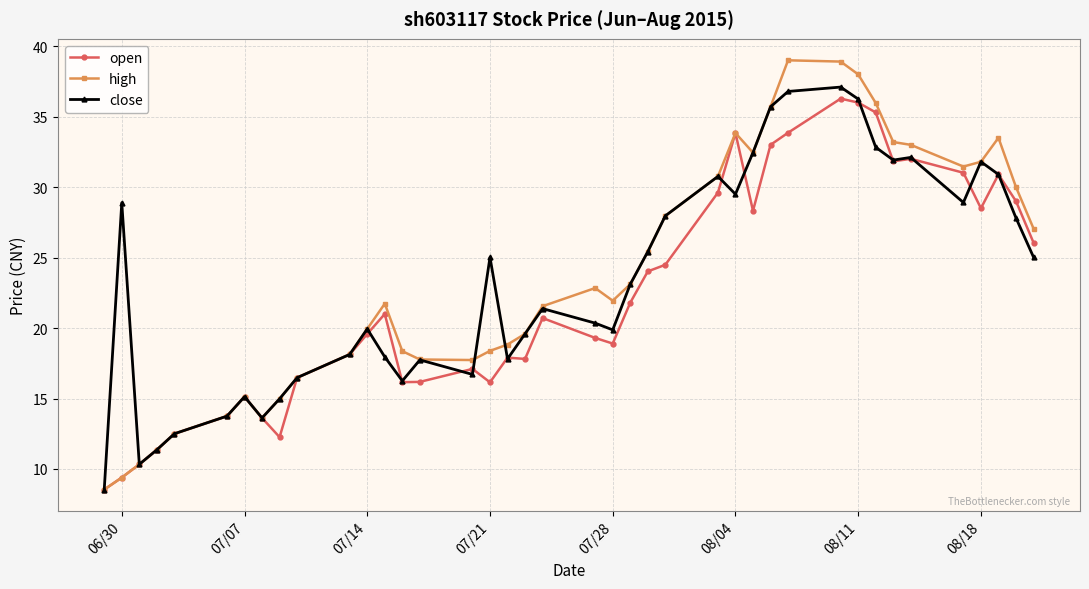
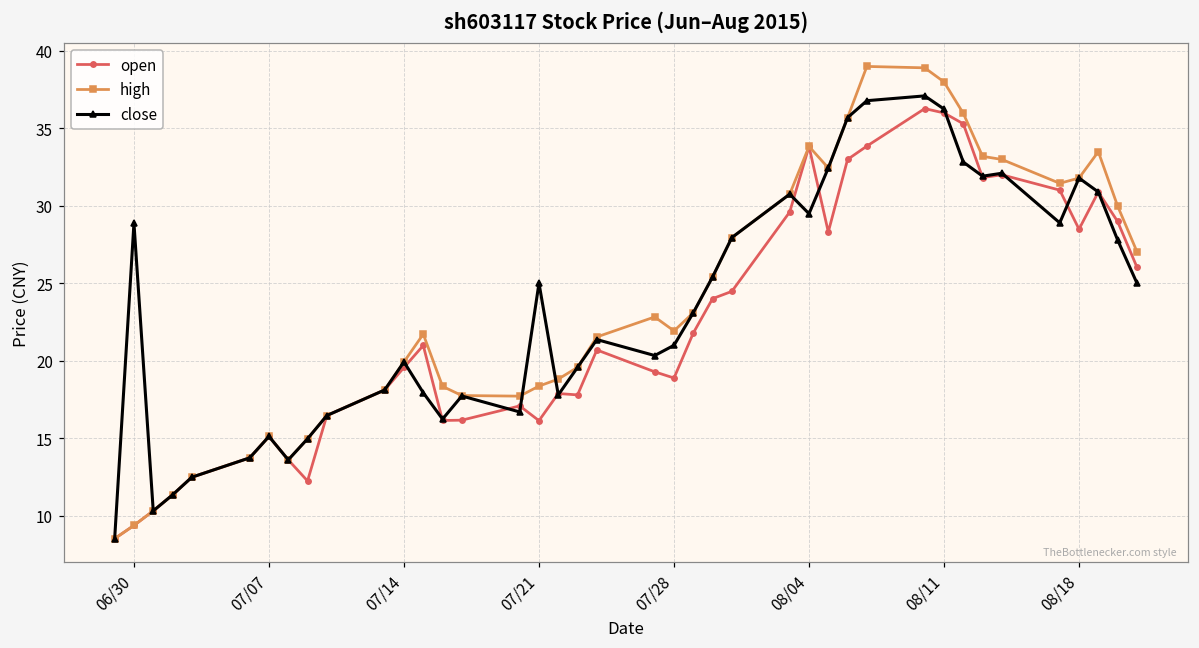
  {
    "close": {
      "06/30": 28.9,
      "07/21": 25.0,
-     "07/28": 19.9,
+     "07/28": 21.0,
      "08/04": 29.5,
      "08/11": 36.3
    }
  }
